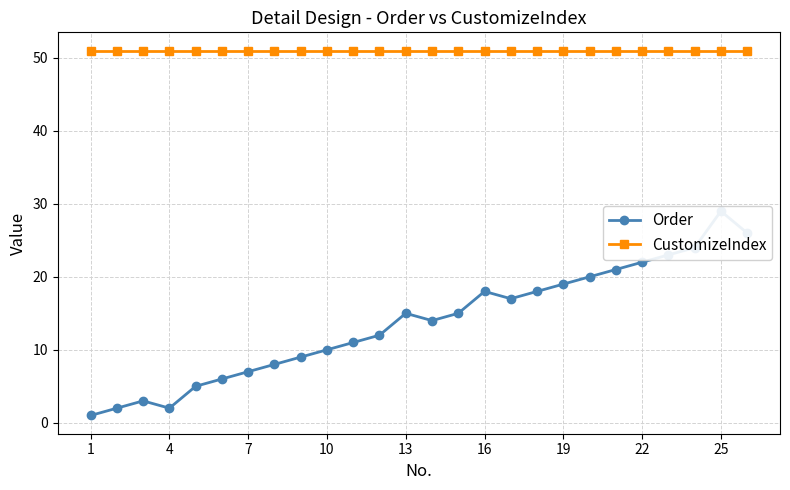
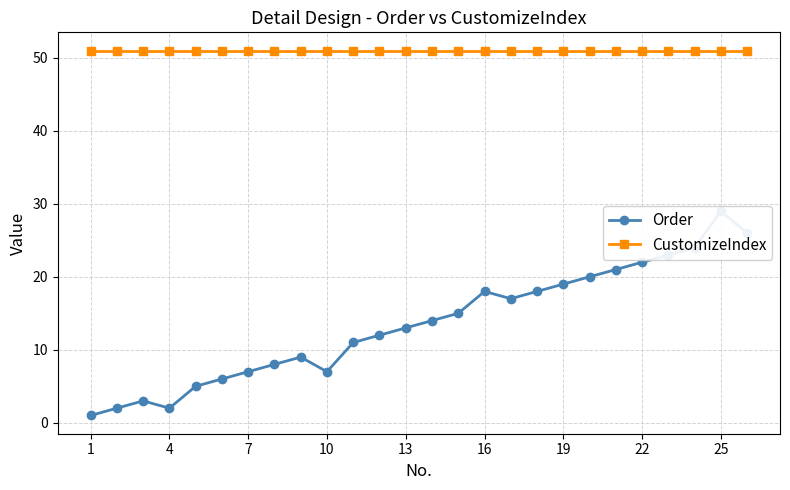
  {
    "Order": {
      "1": 1,
      "4": 2,
      "7": 7,
-     "10": 10,
-     "13": 15,
+     "10": 7,
+     "13": 13,
      "16": 18,
      "19": 19,
      "22": 22
    },
    "CustomizeIndex": {
      "1": 51,
      "4": 51,
      "7": 51,
      "10": 51,
      "13": 51,
      "16": 51,
      "19": 51,
      "22": 51,
      "25": 51
    }
  }
